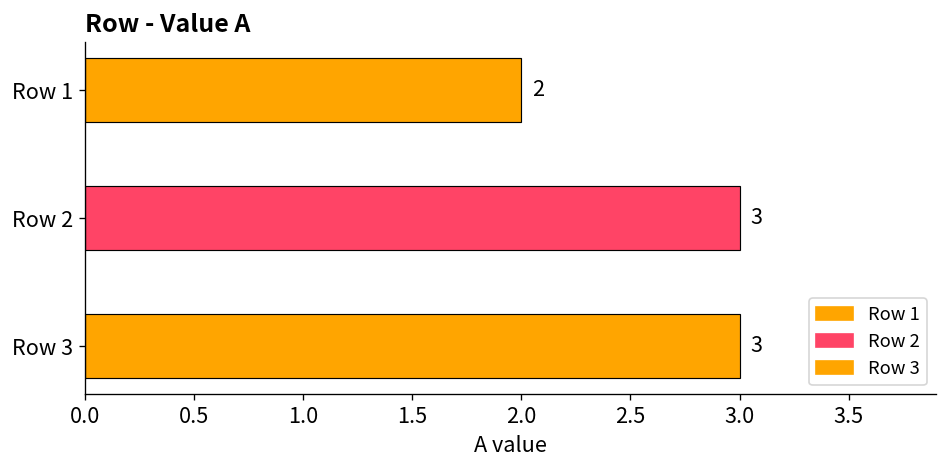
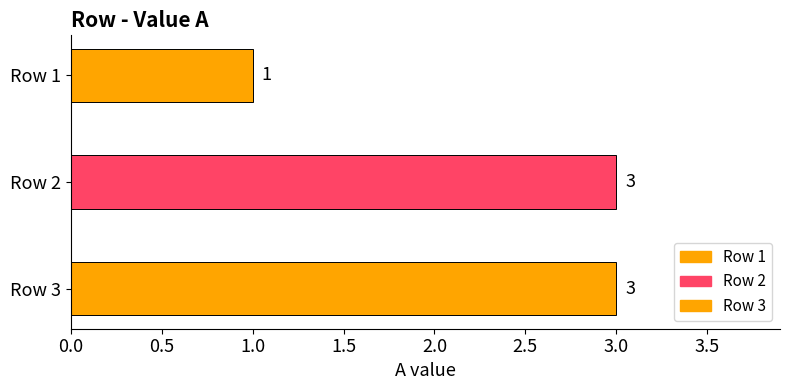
  {
-   "Row 1": 2,
+   "Row 1": 1,
    "Row 2": 3,
    "Row 3": 3
  }
